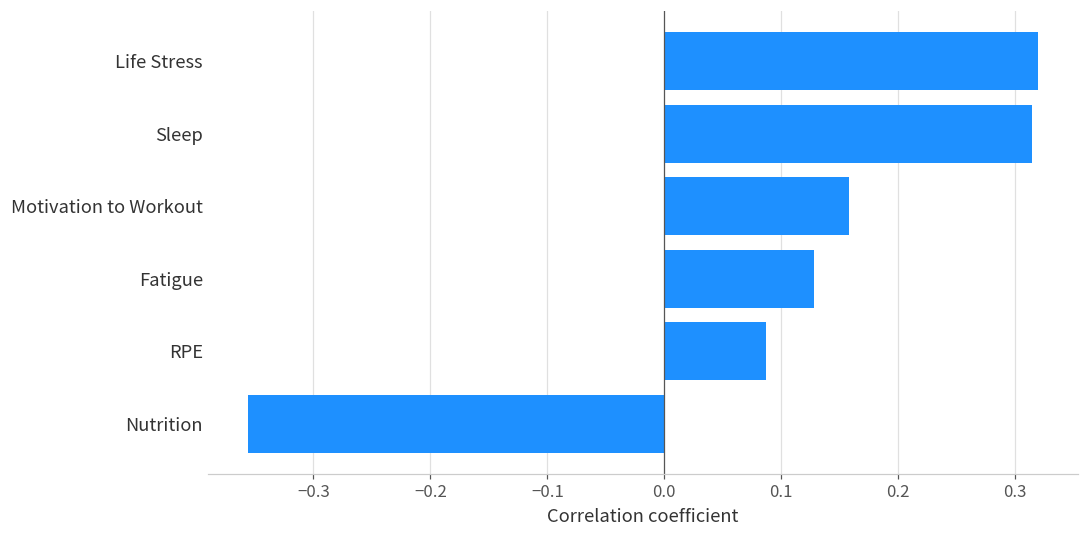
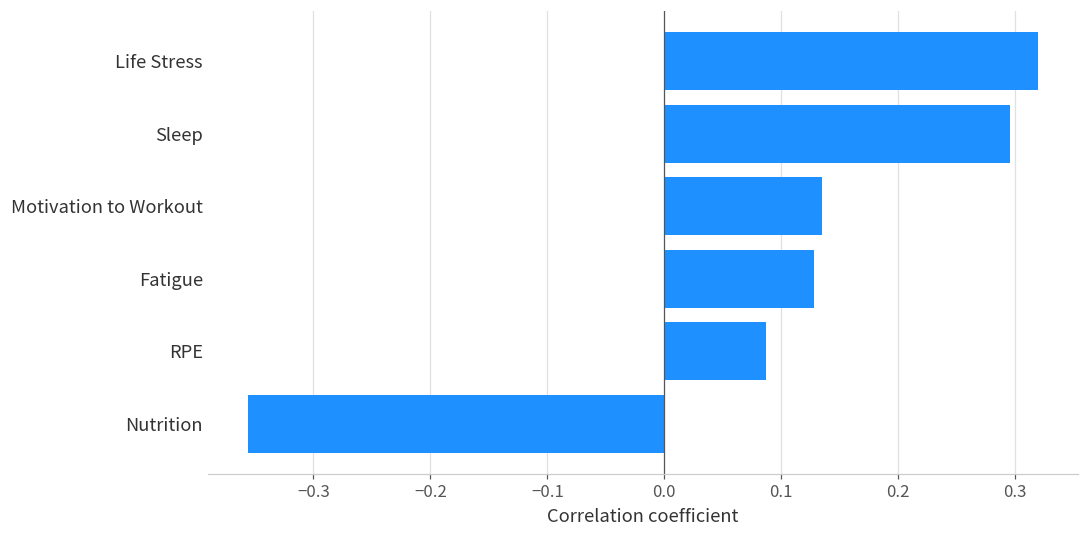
  {
    "Life Stress": 0.320,
-   "Sleep": 0.314,
-   "Motivation to Workout": 0.158,
+   "Sleep": 0.296,
+   "Motivation to Workout": 0.135,
    "Fatigue": 0.128,
    "RPE": 0.087,
    "Nutrition": -0.356
  }
